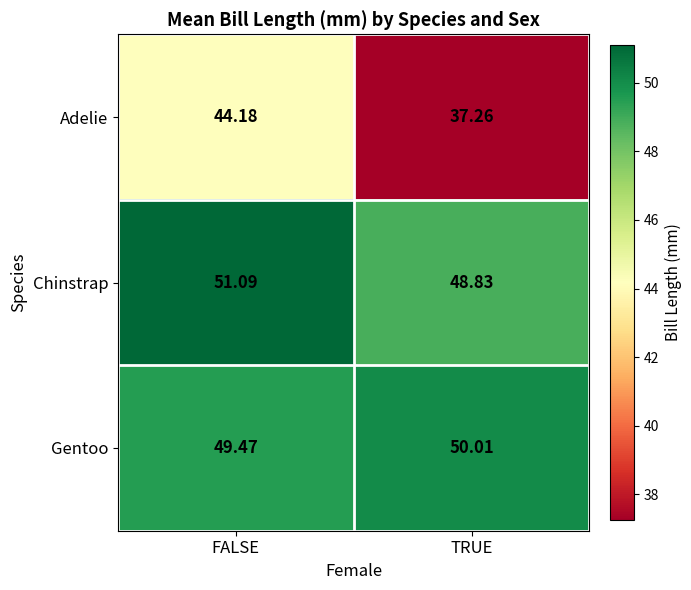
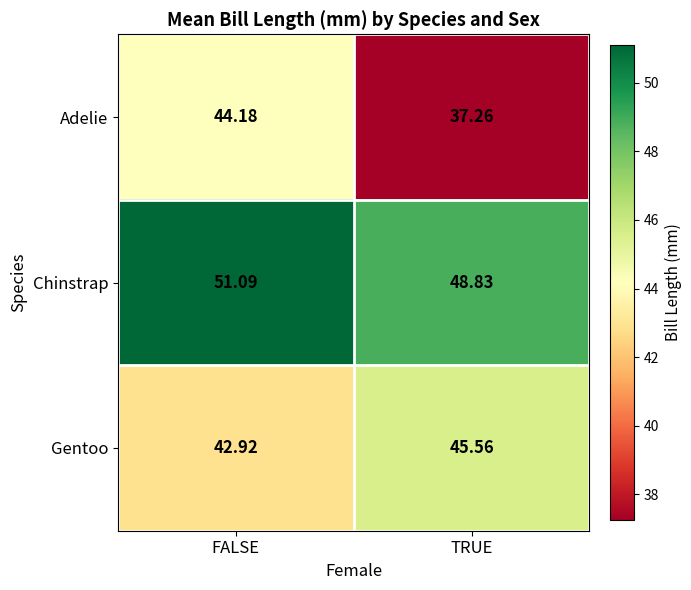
  {
    "Adelie": {
      "FALSE": 44.18,
      "TRUE": 37.26
    },
    "Chinstrap": {
      "FALSE": 51.09,
      "TRUE": 48.83
    },
    "Gentoo": {
-     "FALSE": 49.47,
-     "TRUE": 50.01
+     "FALSE": 42.92,
+     "TRUE": 45.56
    }
  }
